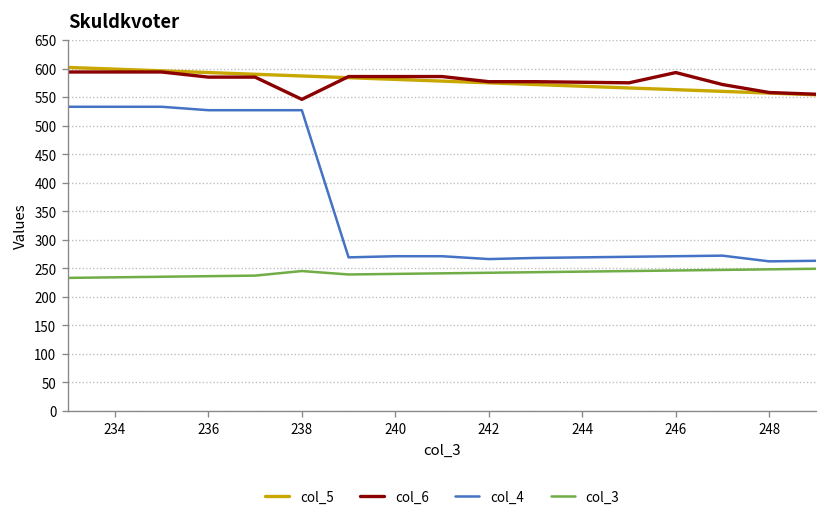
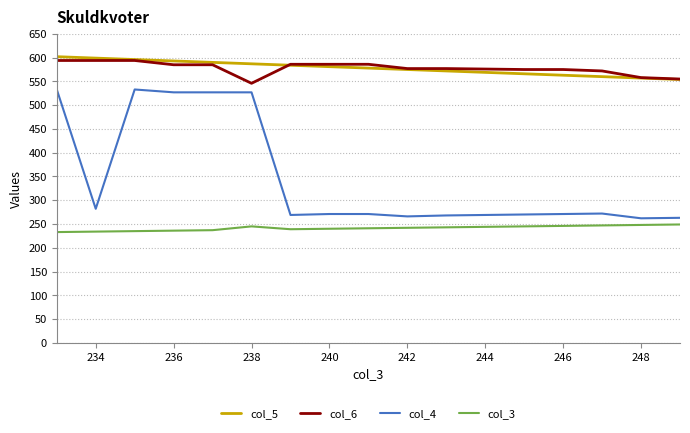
  {
    "col_5": {
      "236": 590,
      "238": 590,
      "244": 570,
      "246": 560
    },
    "col_6": {
      "236": 590,
      "238": 550,
      "244": 580,
-     "246": 590
+     "246": 580
    },
    "col_4": {
-     "234": 530,
+     "234": 280,
      "236": 530,
      "238": 530,
      "240": 270,
      "242": 270,
      "244": 270,
      "246": 270,
      "248": 260
    },
    "col_3": {
      "234": 230,
      "236": 240,
      "238": 250,
      "240": 240,
      "242": 240,
      "244": 240,
      "246": 250,
      "248": 250
    }
  }
